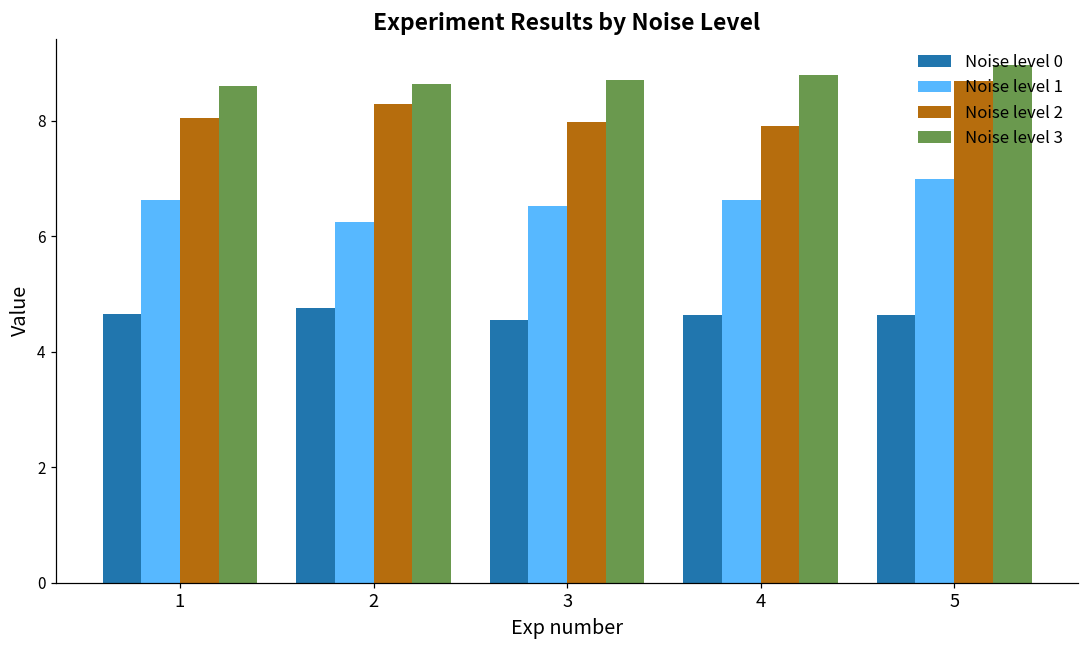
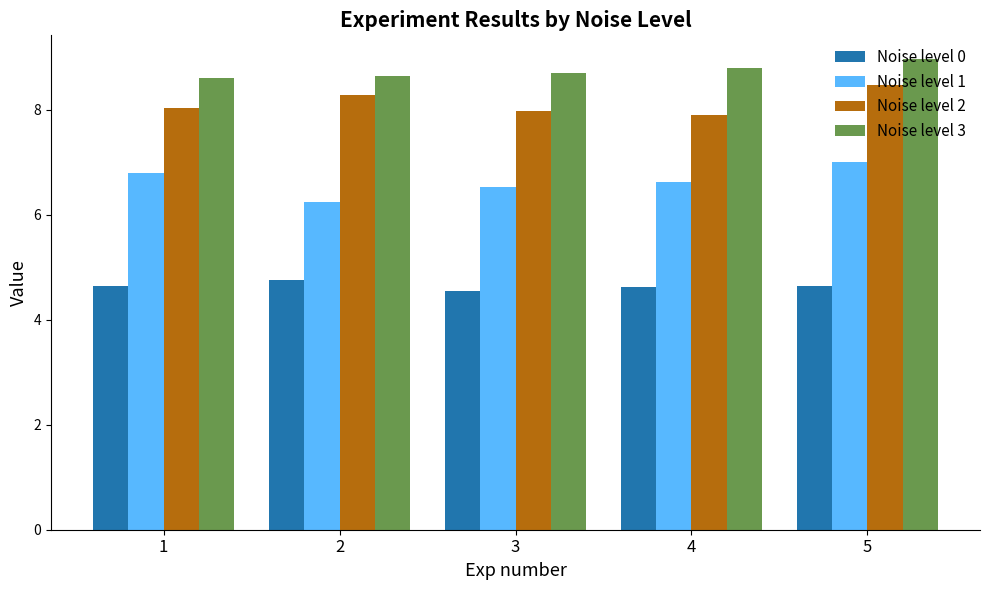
  {
    "Noise level 0": {
      "1": 4.6,
      "2": 4.8,
      "3": 4.5,
      "4": 4.6,
      "5": 4.6
    },
    "Noise level 1": {
-     "1": 6.6,
+     "1": 6.8,
      "2": 6.2,
      "3": 6.5,
      "4": 6.6,
      "5": 7.0
    },
    "Noise level 2": {
      "1": 8.0,
      "2": 8.3,
      "3": 8.0,
      "4": 7.9,
-     "5": 8.7
+     "5": 8.5
    },
    "Noise level 3": {
      "1": 8.6,
      "2": 8.6,
      "3": 8.7,
      "4": 8.8,
      "5": 9.0
    }
  }
